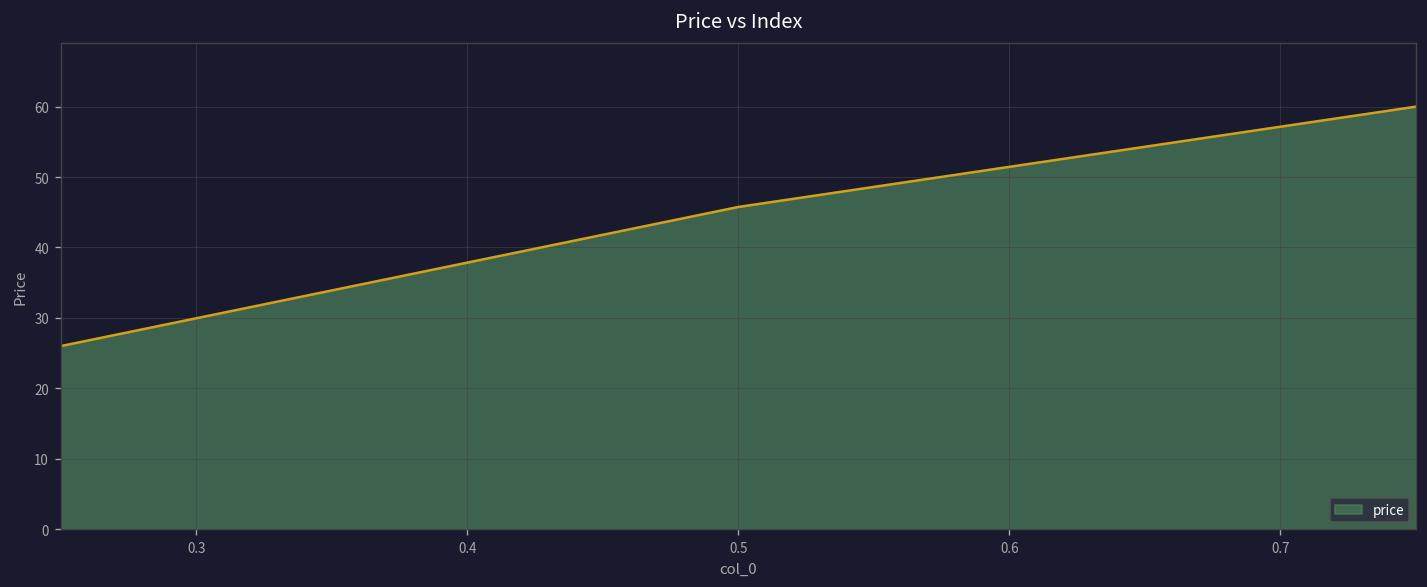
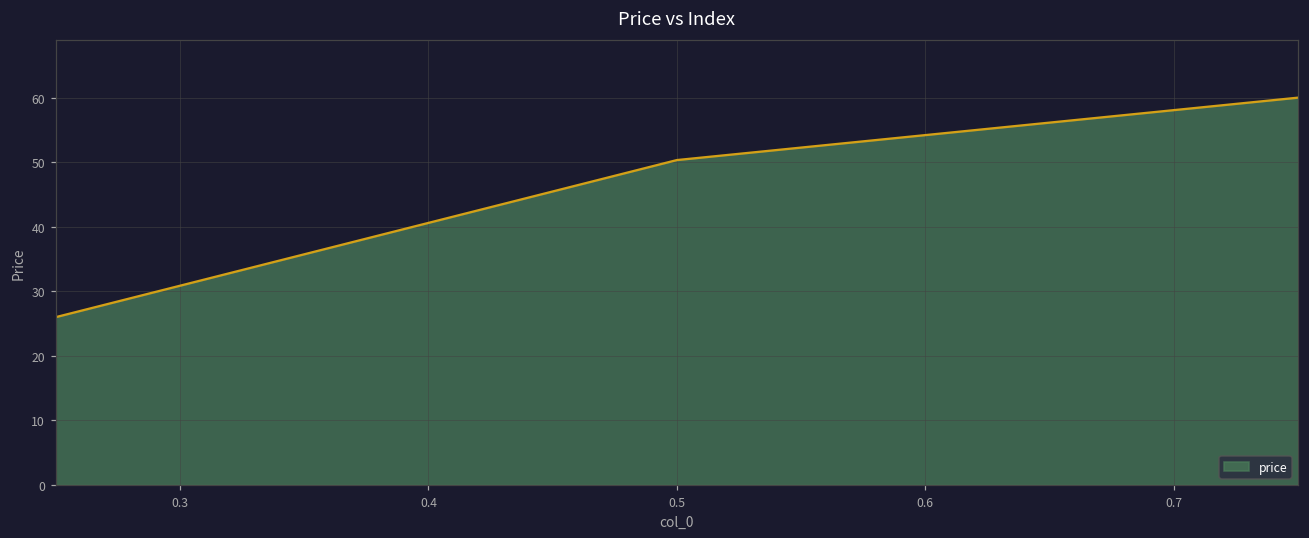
  {
-   "0.5": 46
+   "0.5": 50
  }
